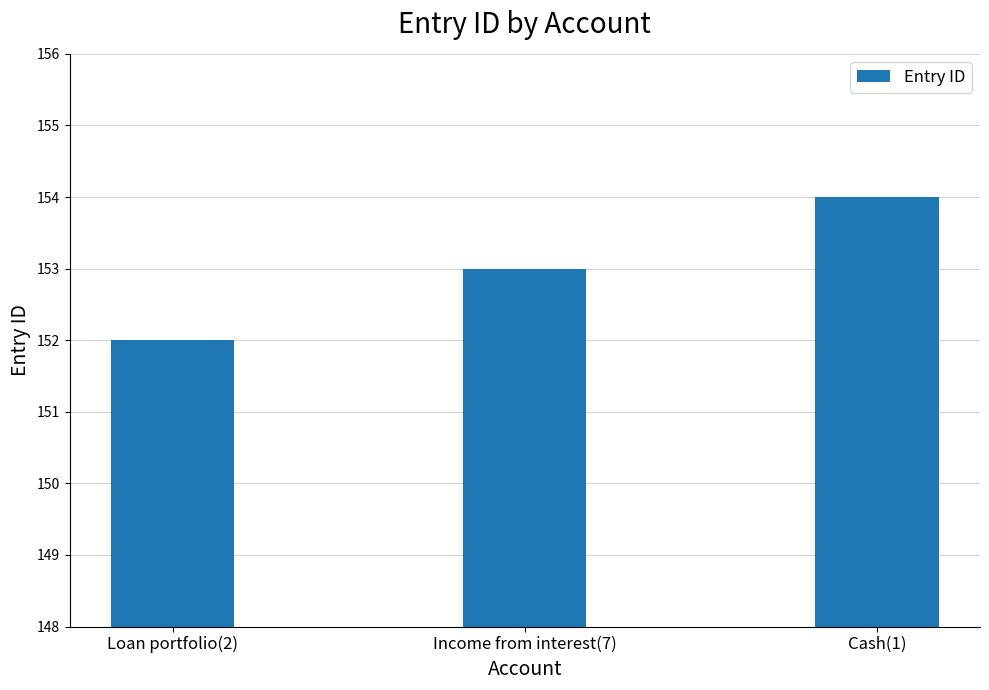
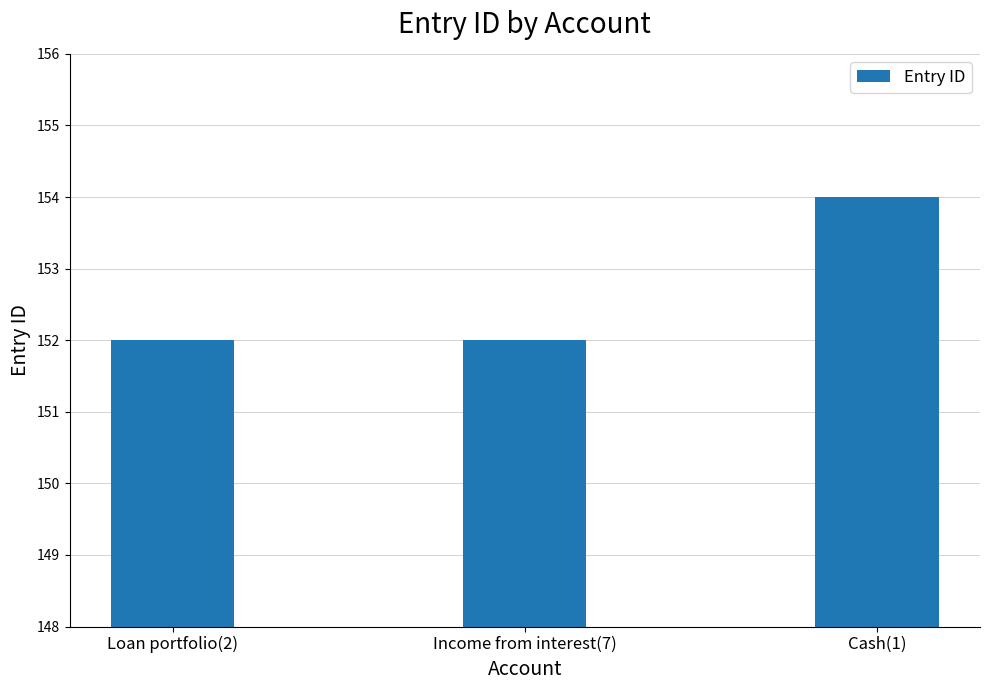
  {
    "Loan portfolio(2)": 152,
-   "Income from interest(7)": 153,
+   "Income from interest(7)": 152,
    "Cash(1)": 154
  }
